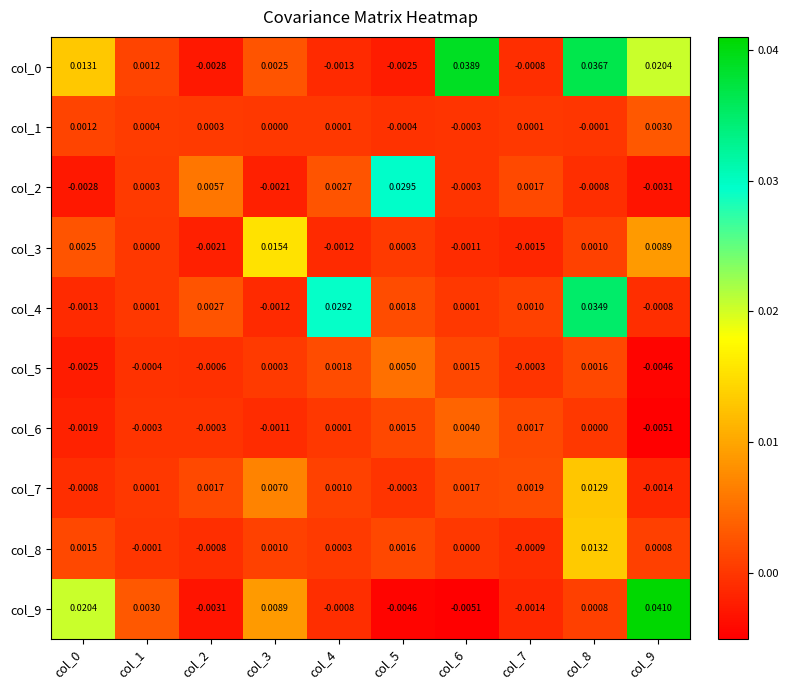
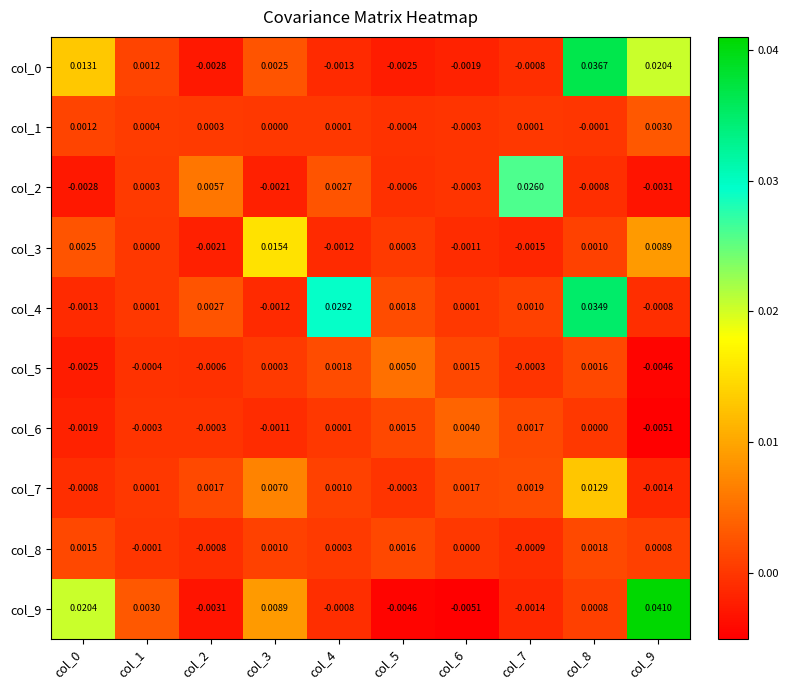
  {
    "col_0": {
      "col_0": 0.0131,
      "col_1": 0.0012,
      "col_2": -0.0028,
      "col_3": 0.0025,
      "col_4": -0.0013,
      "col_5": -0.0025,
-     "col_6": 0.0389,
+     "col_6": -0.0019,
      "col_7": -0.0008,
      "col_8": 0.0367,
      "col_9": 0.0204
    },
    "col_1": {
      "col_0": 0.0012,
      "col_1": 0.0004,
      "col_2": 0.0003,
      "col_3": 0.0000,
      "col_4": 0.0001,
      "col_5": -0.0004,
      "col_6": -0.0003,
      "col_7": 0.0001,
      "col_8": -0.0001,
      "col_9": 0.0030
    },
    "col_2": {
      "col_0": -0.0028,
      "col_1": 0.0003,
      "col_2": 0.0057,
      "col_3": -0.0021,
      "col_4": 0.0027,
-     "col_5": 0.0295,
+     "col_5": -0.0006,
      "col_6": -0.0003,
-     "col_7": 0.0017,
+     "col_7": 0.0260,
      "col_8": -0.0008,
      "col_9": -0.0031
    },
    "col_3": {
      "col_0": 0.0025,
      "col_1": 0.0000,
      "col_2": -0.0021,
      "col_3": 0.0154,
      "col_4": -0.0012,
      "col_5": 0.0003,
      "col_6": -0.0011,
      "col_7": -0.0015,
      "col_8": 0.0010,
      "col_9": 0.0089
    },
    "col_4": {
      "col_0": -0.0013,
      "col_1": 0.0001,
      "col_2": 0.0027,
      "col_3": -0.0012,
      "col_4": 0.0292,
      "col_5": 0.0018,
      "col_6": 0.0001,
      "col_7": 0.0010,
      "col_8": 0.0349,
      "col_9": -0.0008
    },
    "col_5": {
      "col_0": -0.0025,
      "col_1": -0.0004,
      "col_2": -0.0006,
      "col_3": 0.0003,
      "col_4": 0.0018,
      "col_5": 0.0050,
      "col_6": 0.0015,
      "col_7": -0.0003,
      "col_8": 0.0016,
      "col_9": -0.0046
    },
    "col_6": {
      "col_0": -0.0019,
      "col_1": -0.0003,
      "col_2": -0.0003,
      "col_3": -0.0011,
      "col_4": 0.0001,
      "col_5": 0.0015,
      "col_6": 0.0040,
      "col_7": 0.0017,
      "col_8": 0.0000,
      "col_9": -0.0051
    },
    "col_7": {
      "col_0": -0.0008,
      "col_1": 0.0001,
      "col_2": 0.0017,
      "col_3": 0.0070,
      "col_4": 0.0010,
      "col_5": -0.0003,
      "col_6": 0.0017,
      "col_7": 0.0019,
      "col_8": 0.0129,
      "col_9": -0.0014
    },
    "col_8": {
      "col_0": 0.0015,
      "col_1": -0.0001,
      "col_2": -0.0008,
      "col_3": 0.0010,
      "col_4": 0.0003,
      "col_5": 0.0016,
      "col_6": 0.0000,
      "col_7": -0.0009,
-     "col_8": 0.0132,
+     "col_8": 0.0018,
      "col_9": 0.0008
    },
    "col_9": {
      "col_0": 0.0204,
      "col_1": 0.0030,
      "col_2": -0.0031,
      "col_3": 0.0089,
      "col_4": -0.0008,
      "col_5": -0.0046,
      "col_6": -0.0051,
      "col_7": -0.0014,
      "col_8": 0.0008,
      "col_9": 0.0410
    }
  }
